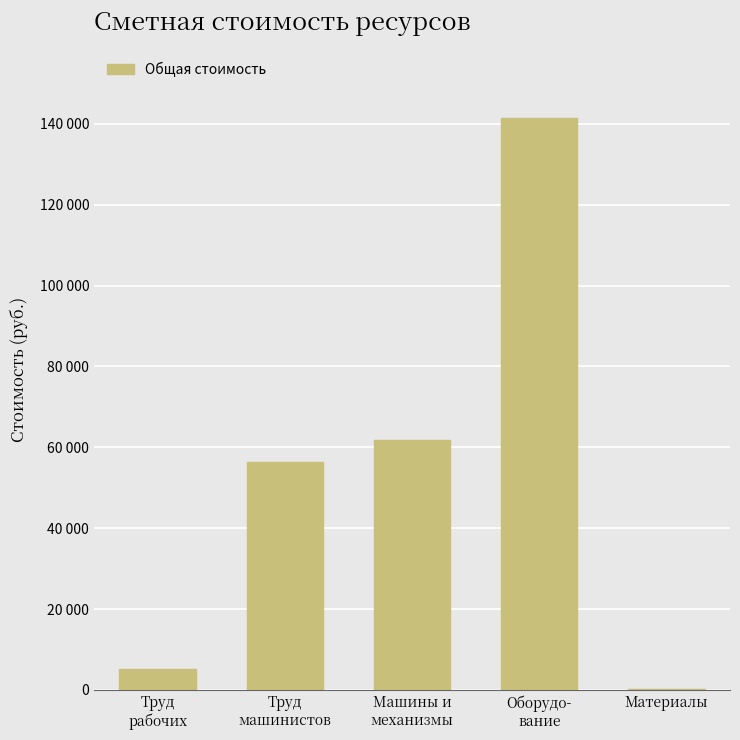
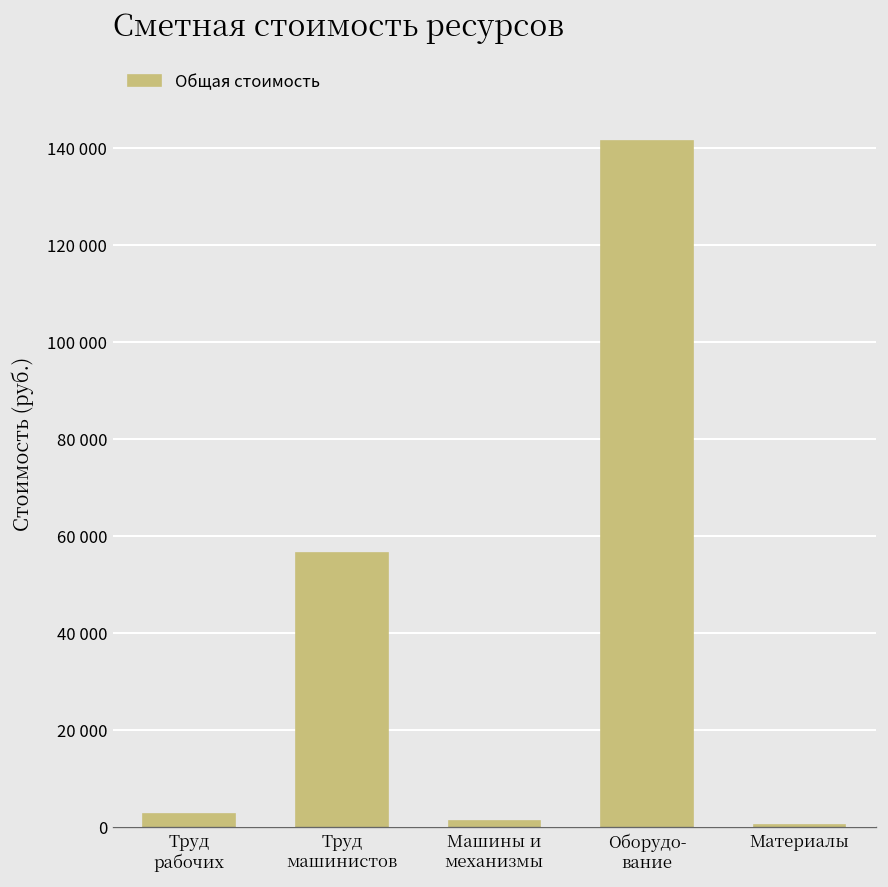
  {
-   "Труд рабочих": 5000,
+   "Труд рабочих": 3000,
    "Труд машинистов": 56000,
-   "Машины и механизмы": 62000,
+   "Машины и механизмы": 1000,
    "Оборудо- вание": 141000
  }
